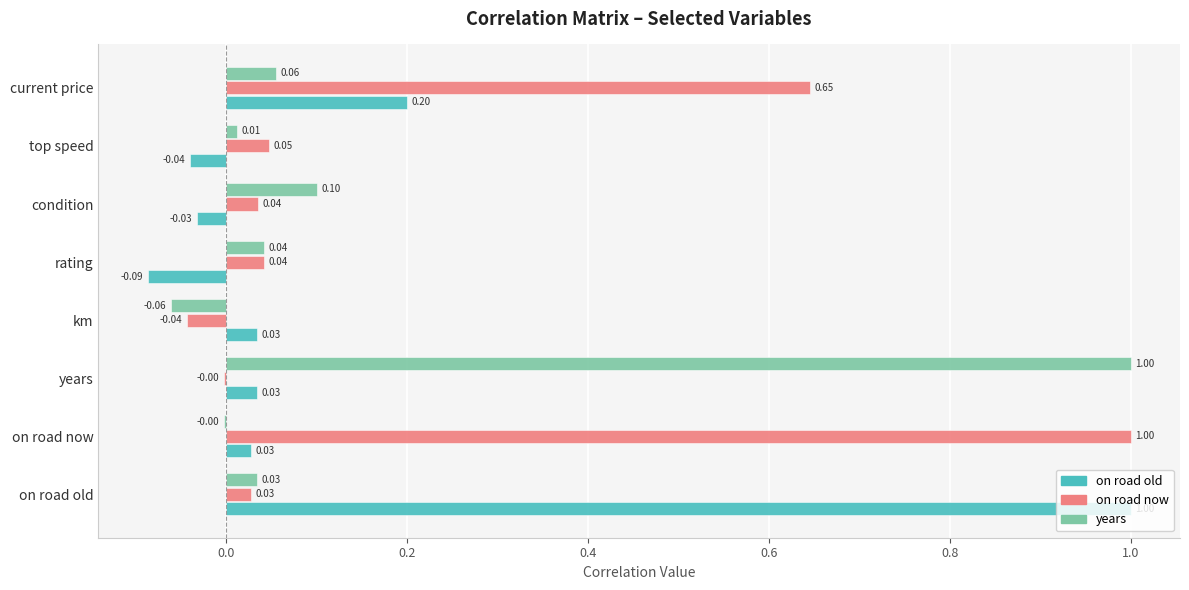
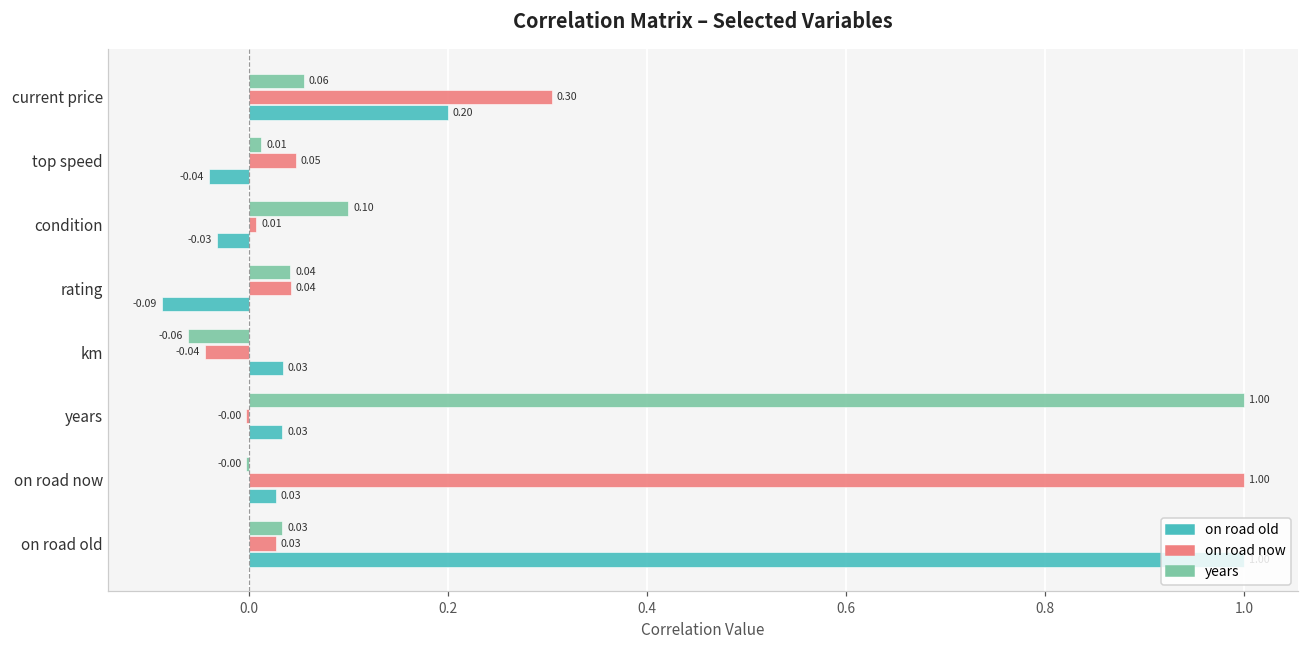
  {
    "on road now": {
-     "current price": 0.65,
+     "current price": 0.30,
      "top speed": 0.05,
-     "condition": 0.04,
+     "condition": 0.01,
      "rating": 0.04,
      "km": -0.04,
      "years": -0.00,
      "on road now": 1.00,
      "on road old": 0.03
    }
  }
